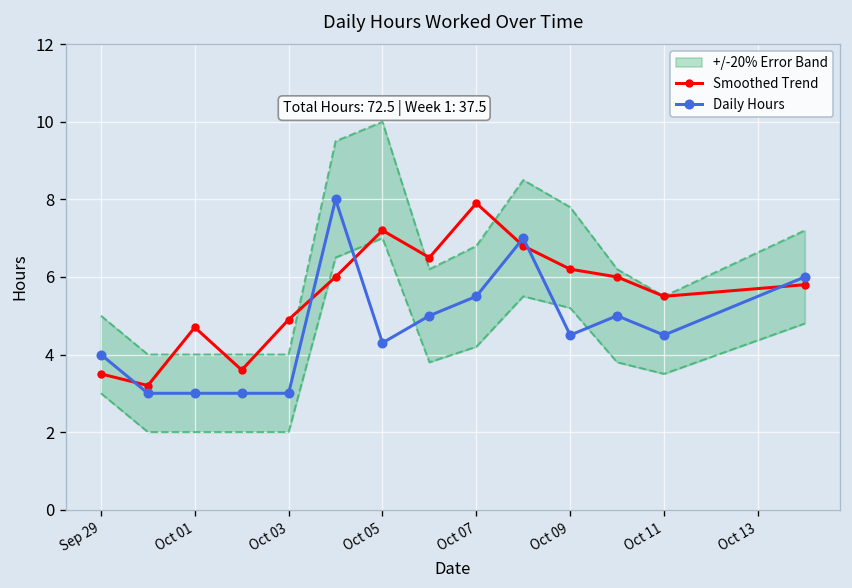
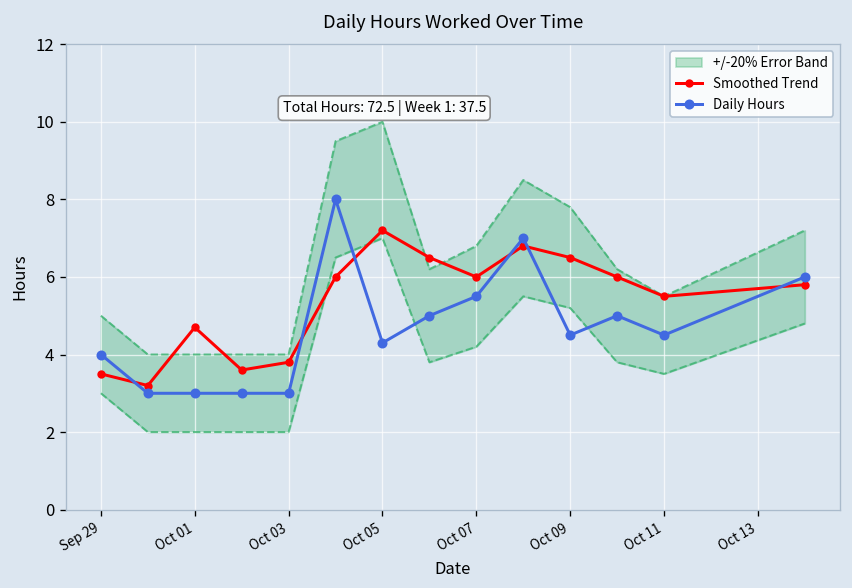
  {
    "Smoothed Trend": {
      "Sep 29": 3.5,
      "Oct 01": 4.7,
-     "Oct 03": 4.9,
+     "Oct 03": 3.8,
      "Oct 05": 7.2,
-     "Oct 07": 7.9,
-     "Oct 09": 6.2
+     "Oct 07": 6.0,
+     "Oct 09": 6.5
    },
    "Daily Hours": {
      "Sep 29": 4.0,
      "Oct 01": 3.0,
      "Oct 03": 3.0,
      "Oct 05": 4.3,
      "Oct 07": 5.5,
      "Oct 09": 4.5,
      "Oct 11": 4.5
    }
  }
